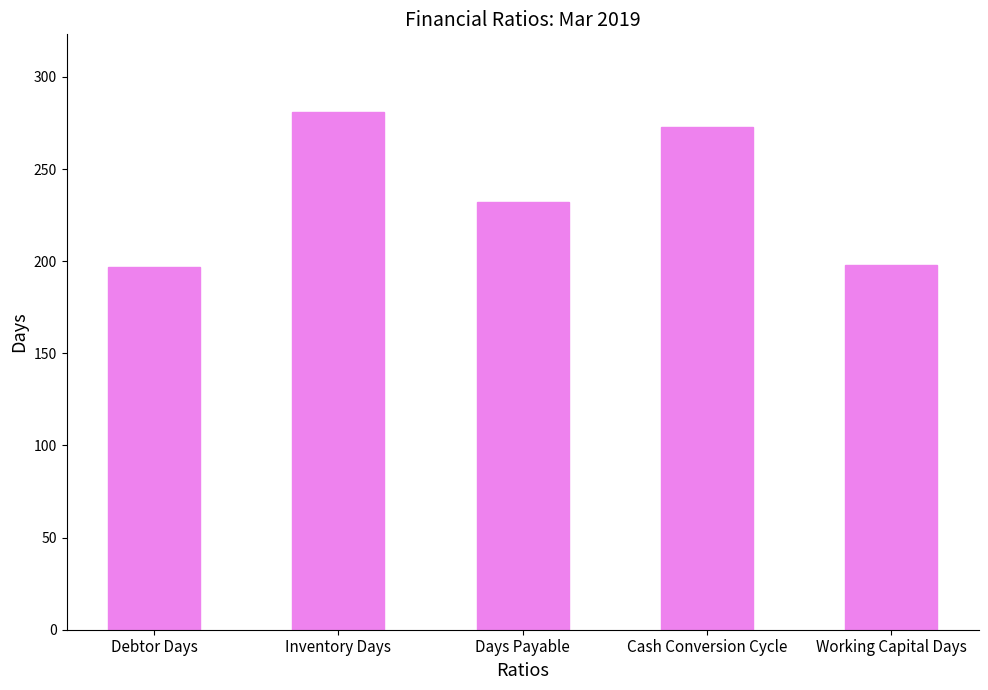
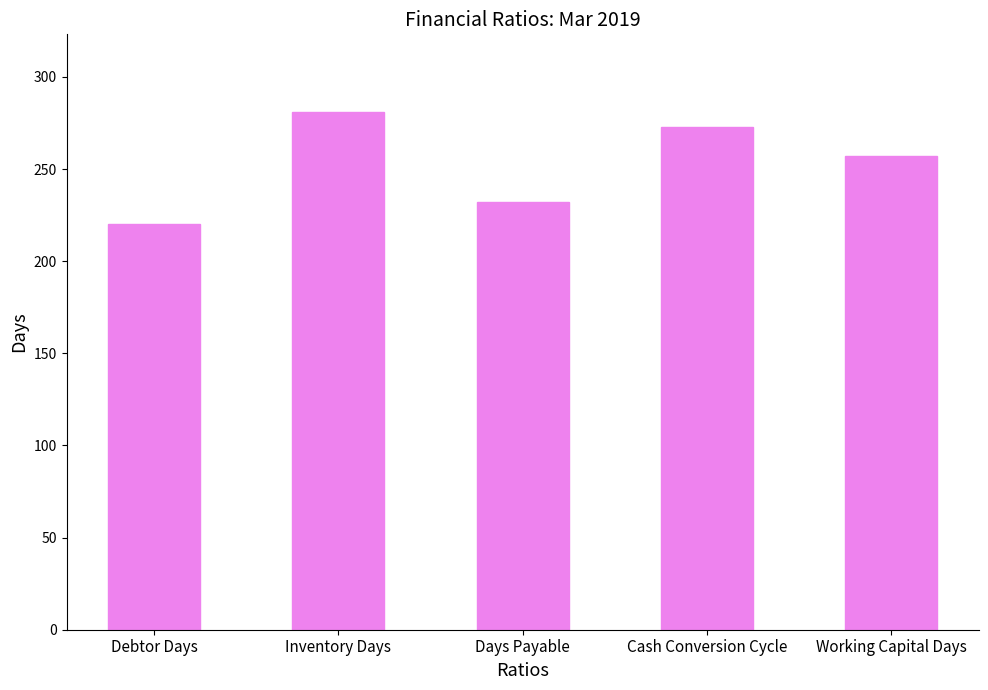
  {
-   "Debtor Days": 197,
+   "Debtor Days": 220,
    "Inventory Days": 281,
    "Days Payable": 232,
    "Cash Conversion Cycle": 273,
-   "Working Capital Days": 198
+   "Working Capital Days": 257
  }
